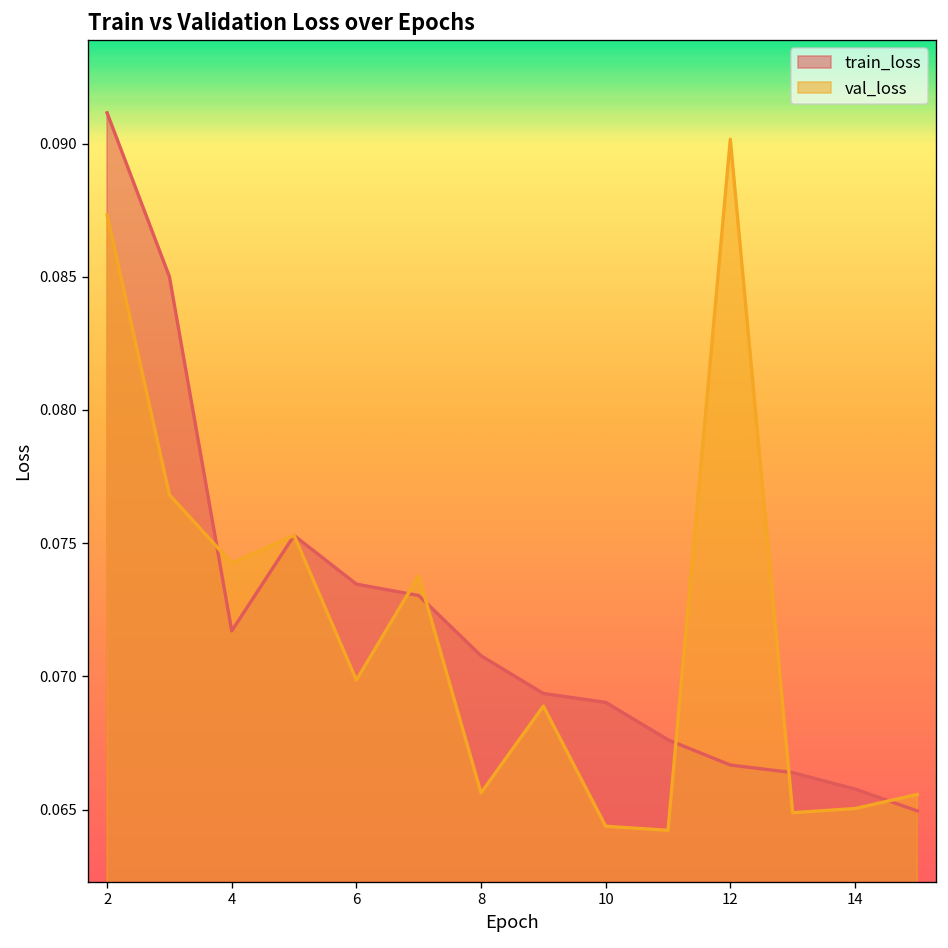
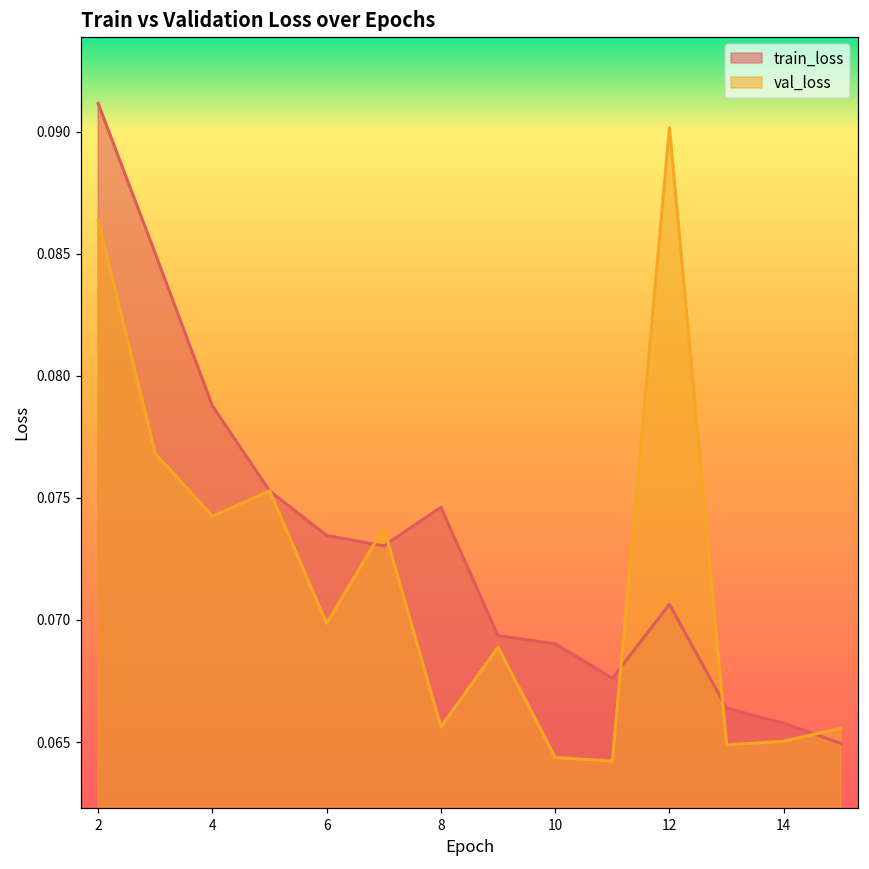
  {
    "train_loss": {
      "2": 0.0912,
-     "4": 0.0717,
+     "4": 0.0788,
      "6": 0.0735,
-     "8": 0.0708,
+     "8": 0.0746,
      "10": 0.0690,
-     "12": 0.0667,
+     "12": 0.0706,
      "14": 0.0658
    },
    "val_loss": {
-     "2": 0.0873,
+     "2": 0.0864,
      "4": 0.0742,
      "6": 0.0699,
      "8": 0.0656,
      "10": 0.0644,
      "12": 0.0902,
      "14": 0.0650
    }
  }
